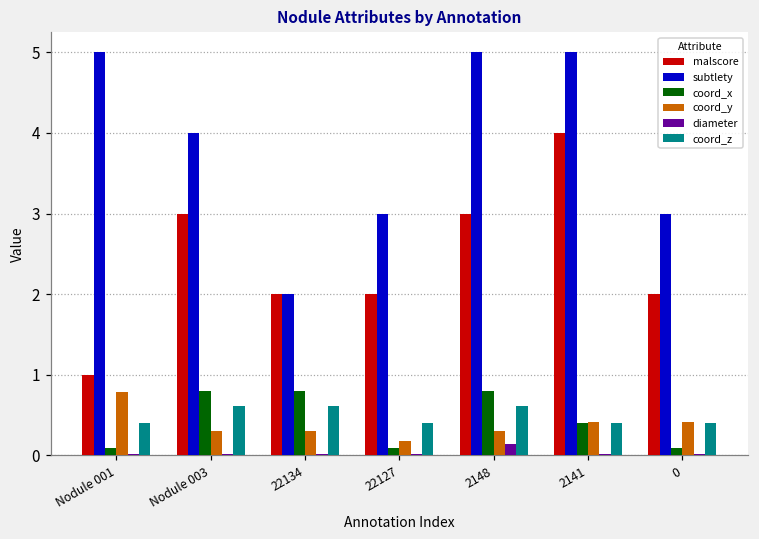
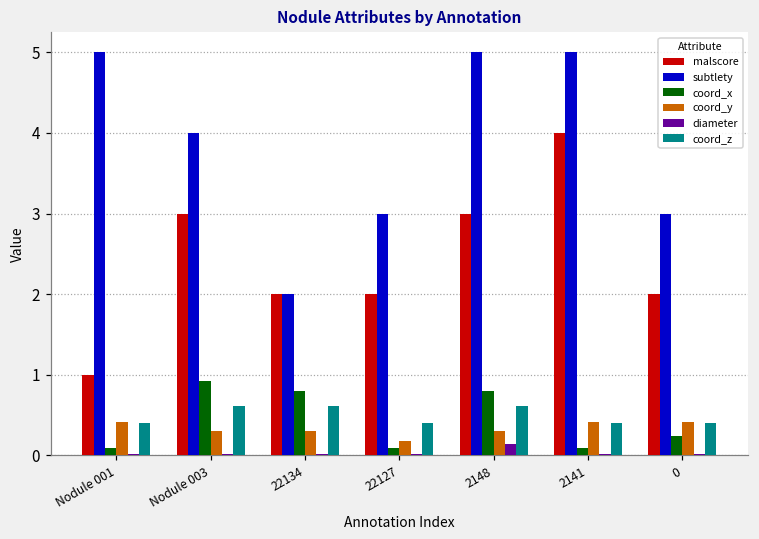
  {
    "malscore": {
      "Nodule 001": 1.0,
      "Nodule 003": 3.0,
      "22134": 2.0,
      "22127": 2.0,
      "2148": 3.0,
      "2141": 4.0,
      "0": 2.0
    },
    "subtlety": {
      "Nodule 001": 5.0,
      "Nodule 003": 4.0,
      "22134": 2.0,
      "22127": 3.0,
      "2148": 5.0,
      "2141": 5.0,
      "0": 3.0
    },
    "coord_x": {
      "Nodule 001": 0.1,
-     "Nodule 003": 0.8,
+     "Nodule 003": 0.9,
      "22134": 0.8,
      "22127": 0.1,
      "2148": 0.8,
-     "2141": 0.4,
-     "0": 0.1
+     "2141": 0.1,
+     "0": 0.2
    },
    "coord_y": {
-     "Nodule 001": 0.8,
+     "Nodule 001": 0.4,
      "Nodule 003": 0.3,
      "22134": 0.3,
      "22127": 0.2,
      "2148": 0.3,
      "2141": 0.4,
      "0": 0.4
    },
    "diameter": {
      "2148": 0.1
    },
    "coord_z": {
      "Nodule 001": 0.4,
      "Nodule 003": 0.6,
      "22134": 0.6,
      "22127": 0.4,
      "2148": 0.6,
      "2141": 0.4,
      "0": 0.4
    }
  }
